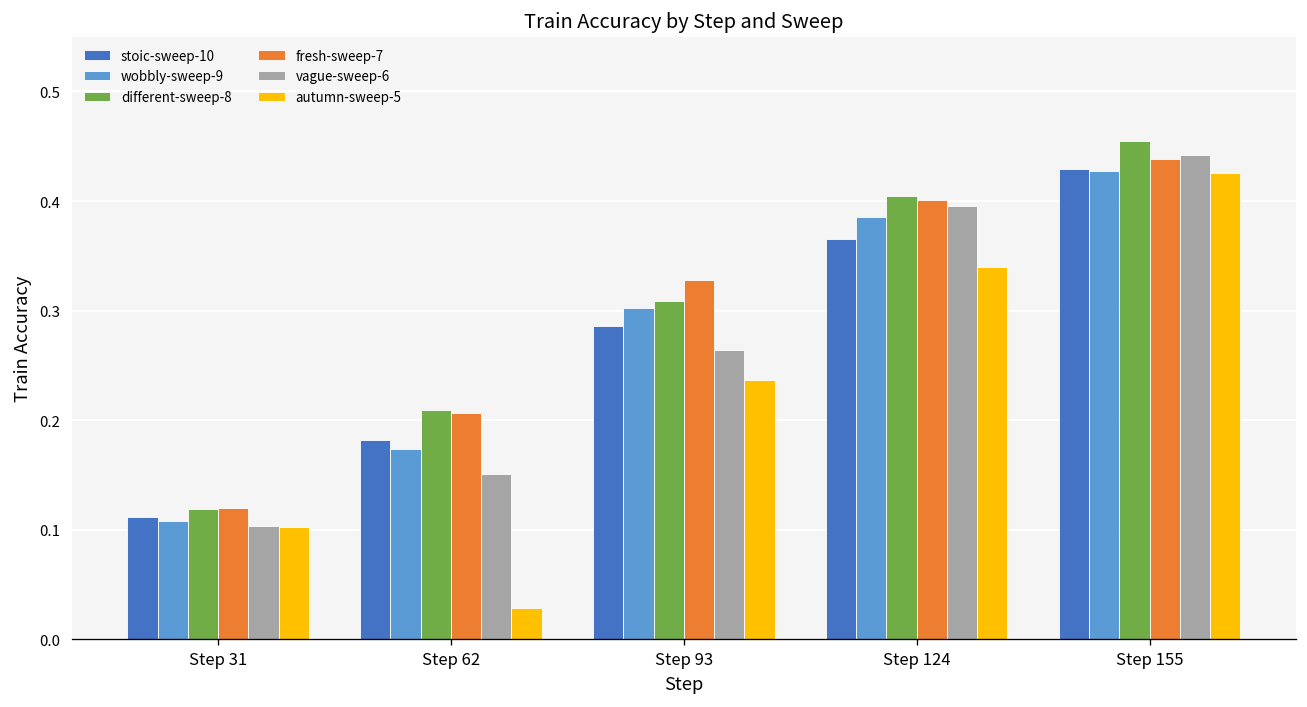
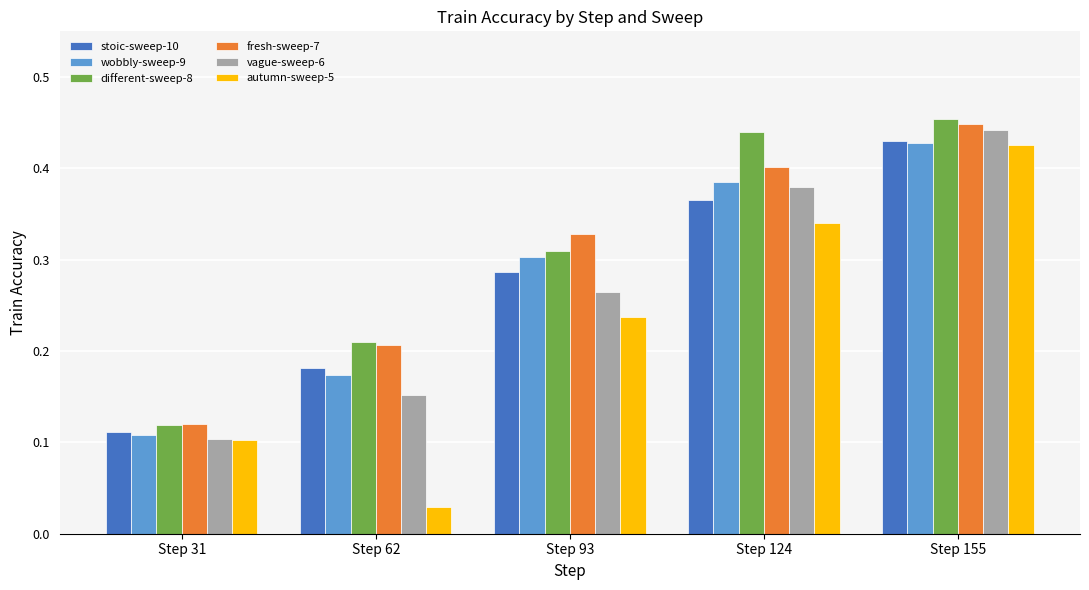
  {
    "different-sweep-8": {
      "Step 31": 0.12,
      "Step 62": 0.21,
      "Step 93": 0.31,
-     "Step 124": 0.40,
+     "Step 124": 0.44,
      "Step 155": 0.45
    },
    "fresh-sweep-7": {
      "Step 31": 0.12,
      "Step 62": 0.21,
      "Step 93": 0.33,
      "Step 124": 0.40,
-     "Step 155": 0.44
+     "Step 155": 0.45
    },
    "vague-sweep-6": {
      "Step 31": 0.10,
      "Step 62": 0.15,
      "Step 93": 0.26,
-     "Step 124": 0.40,
+     "Step 124": 0.38,
      "Step 155": 0.44
    },
    "autumn-sweep-5": {
      "Step 31": 0.10,
      "Step 62": 0.03,
      "Step 93": 0.24,
      "Step 124": 0.34,
      "Step 155": 0.43
    }
  }
